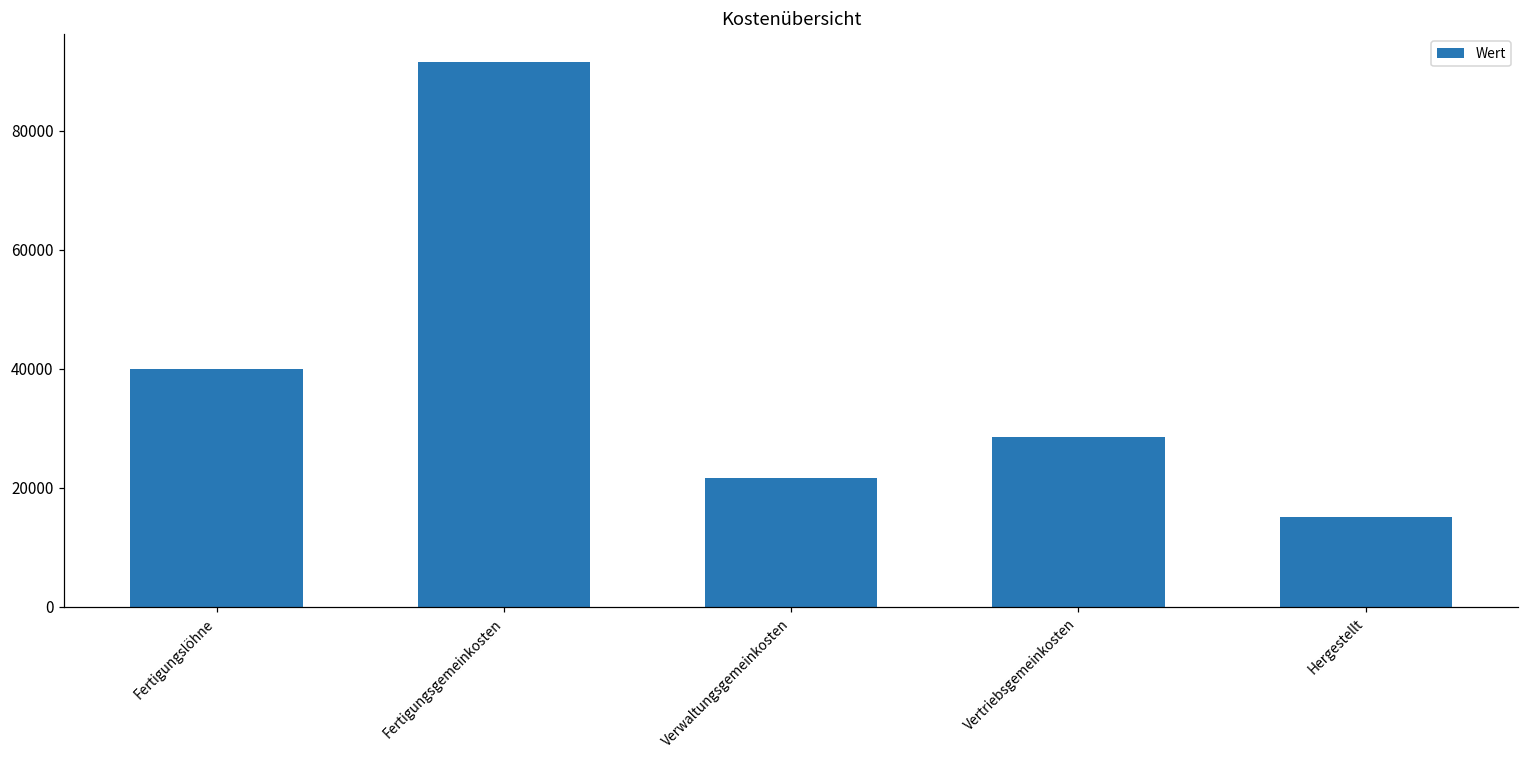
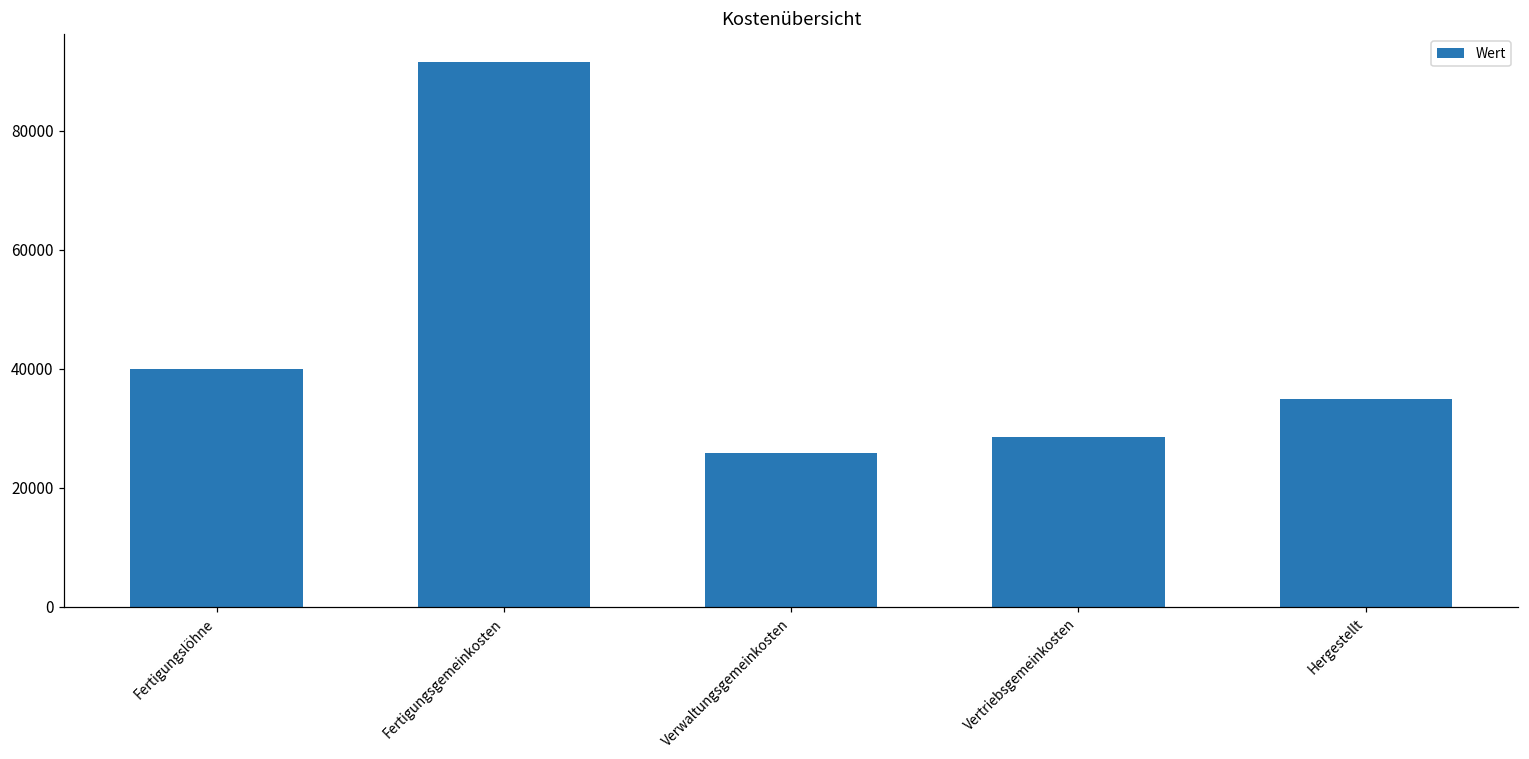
  {
    "Fertigungslöhne": 40000,
    "Fertigungsgemeinkosten": 92000,
-   "Verwaltungsgemeinkosten": 22000,
+   "Verwaltungsgemeinkosten": 26000,
    "Vertriebsgemeinkosten": 28000,
-   "Hergestellt": 15000
+   "Hergestellt": 35000
  }
